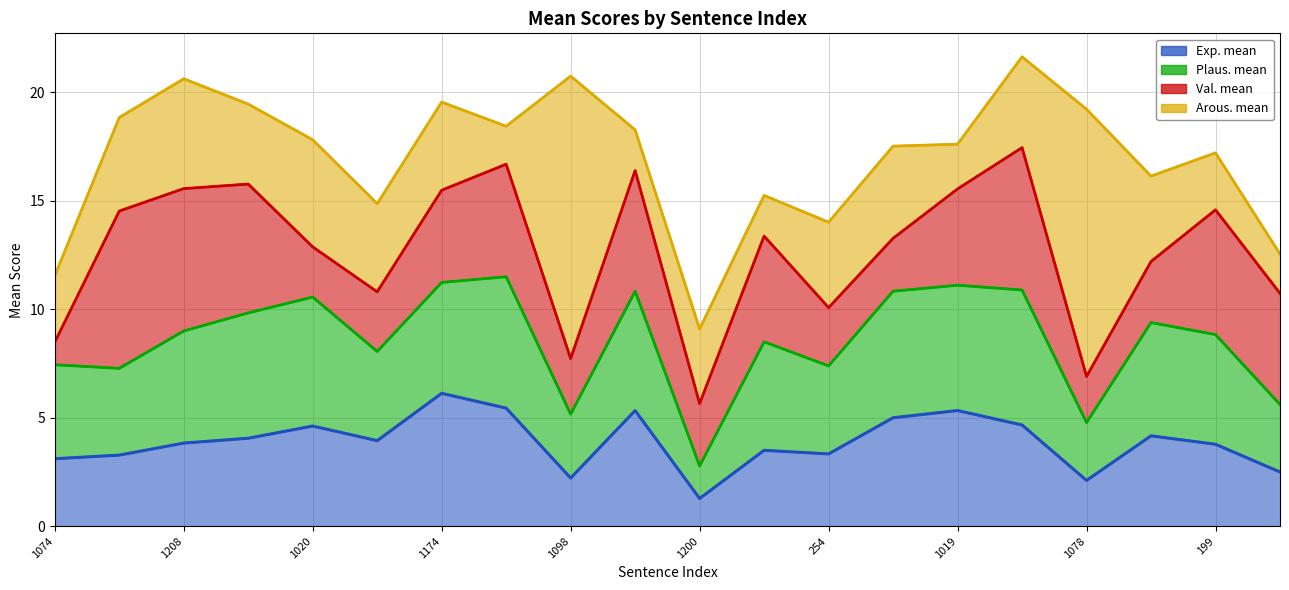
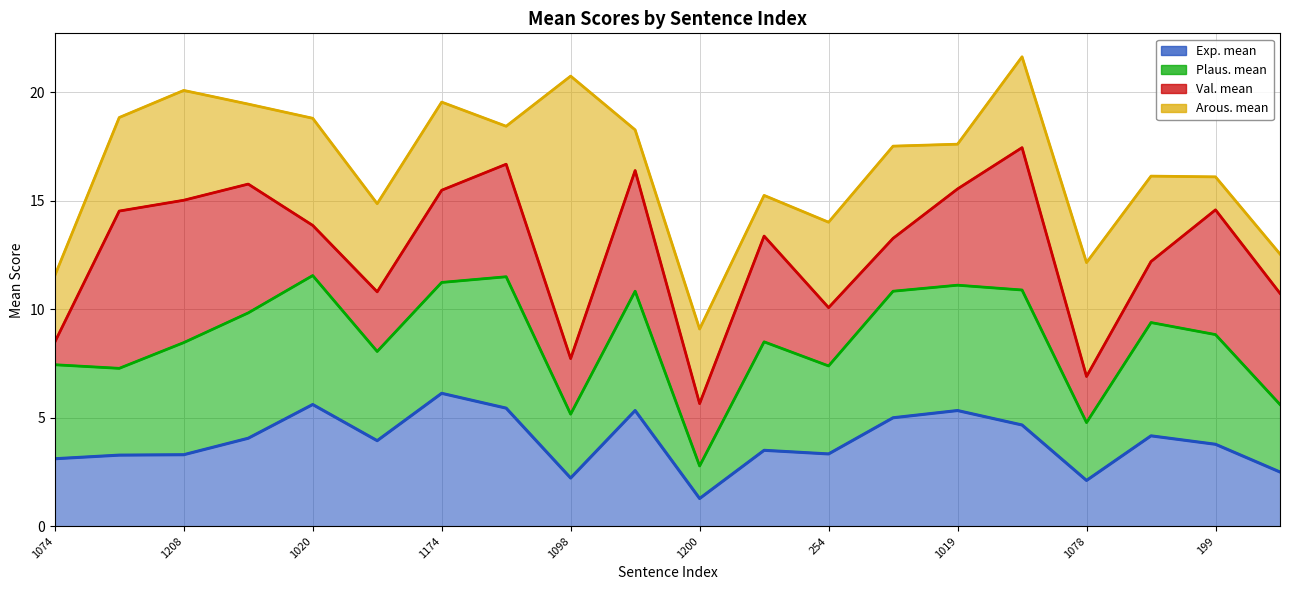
  {
    "Exp. mean": {
      "1074": 3.1,
-     "1208": 3.8,
-     "1020": 4.6,
+     "1208": 3.3,
+     "1020": 5.6,
      "1174": 6.1,
      "1098": 2.2,
      "1200": 1.3,
      "254": 3.3,
      "1019": 5.3,
      "1078": 2.1,
      "199": 3.8
    },
    "Plaus. mean": {
      "1074": 4.3,
      "1208": 5.2,
      "1020": 5.9,
      "1174": 5.1,
      "1098": 2.9,
      "1200": 1.5,
      "254": 4.1,
      "1019": 5.8,
      "1078": 2.7,
      "199": 5.1
    },
    "Val. mean": {
      "1074": 1.0,
      "1208": 6.6,
      "1020": 2.3,
      "1174": 4.3,
      "1098": 2.6,
      "1200": 2.9,
      "254": 2.7,
      "1019": 4.4,
      "1078": 2.1,
      "199": 5.8
    },
    "Arous. mean": {
      "1074": 3.1,
      "1208": 5.1,
      "1020": 4.9,
      "1174": 4.1,
      "1098": 13.0,
      "1200": 3.4,
      "254": 3.9,
      "1019": 2.1,
-     "1078": 12.3,
-     "199": 2.6
+     "1078": 5.3,
+     "199": 1.5
    }
  }
